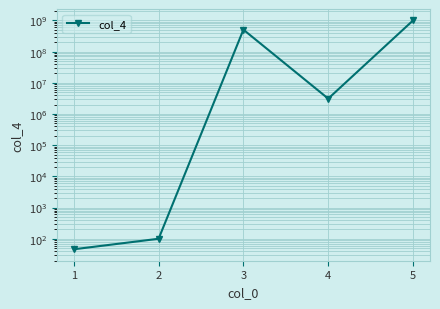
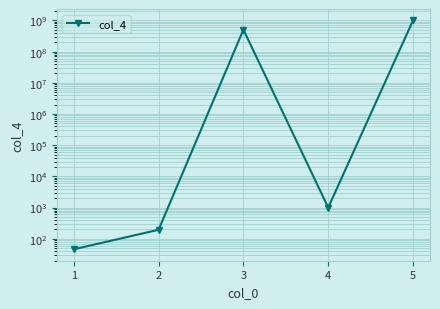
  {
    "1": 50,
-   "2": 100,
+   "2": 200,
    "3": 500000000,
-   "4": 3000000,
+   "4": 1000,
    "5": 1000000000
  }
